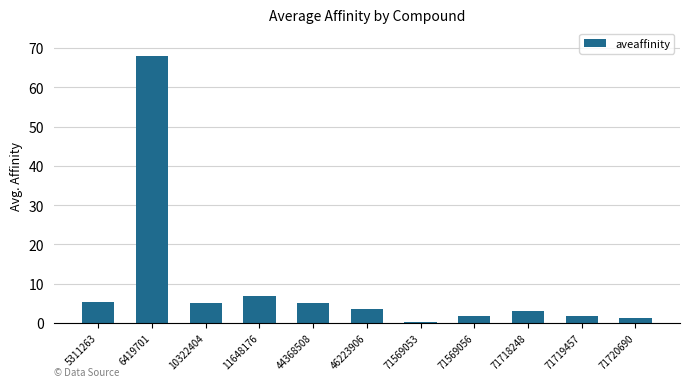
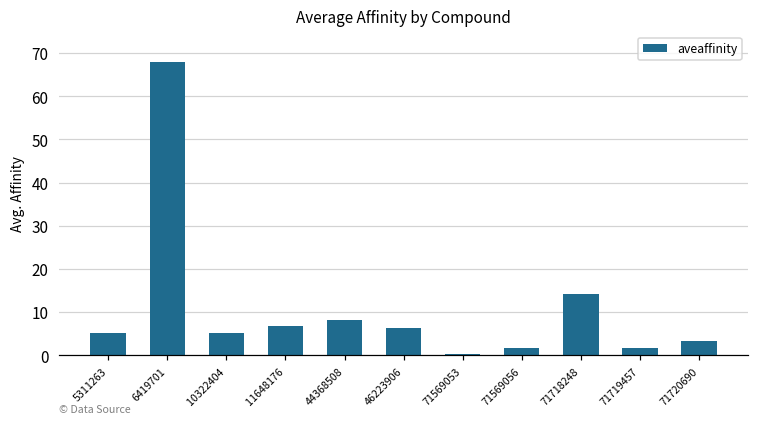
  {
    "5311263": 5,
    "6419701": 68,
    "10322404": 5,
    "11648176": 7,
-   "44368508": 5,
-   "46223906": 4,
+   "44368508": 8,
+   "46223906": 6,
    "71569056": 2,
-   "71718248": 3,
+   "71718248": 14,
    "71719457": 2,
-   "71720690": 1
+   "71720690": 3
  }
